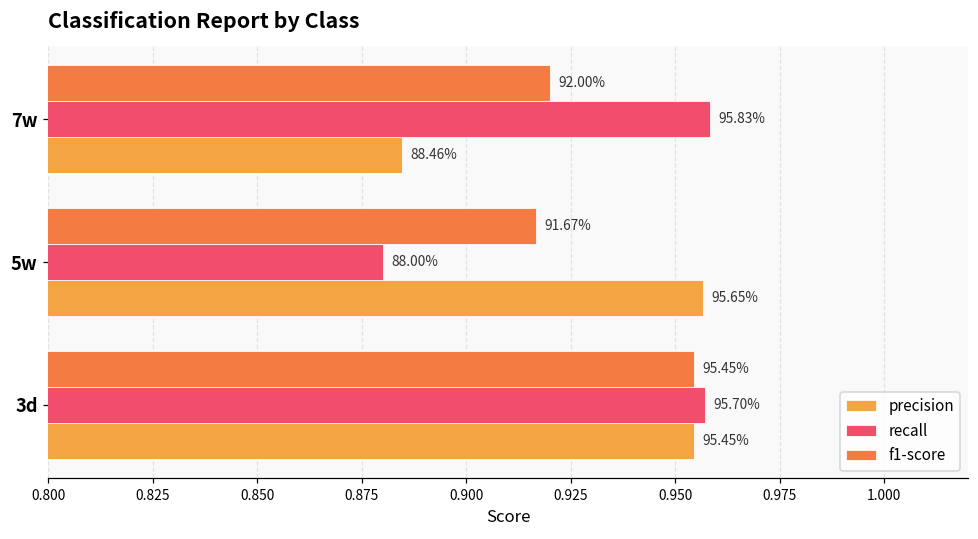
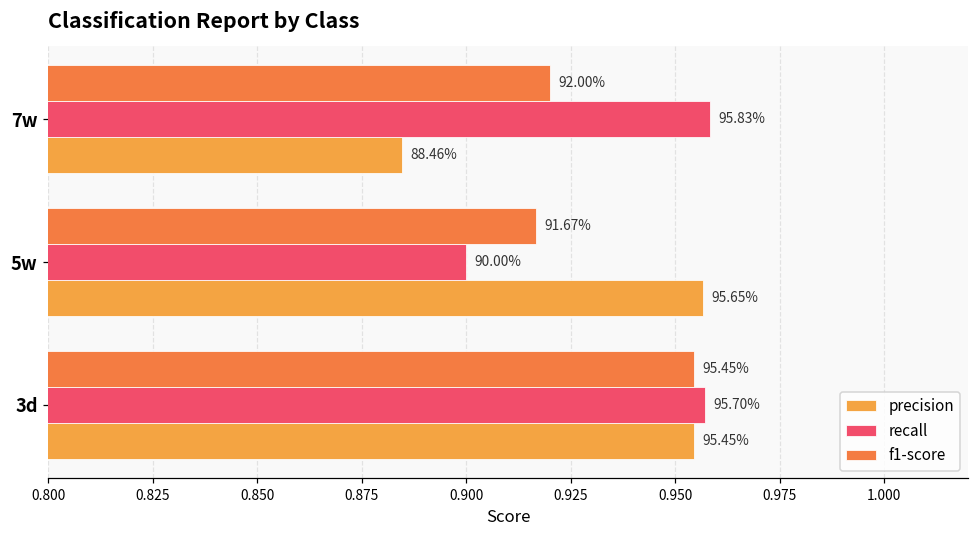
  {
    "recall": {
      "7w": "95.83%",
-     "5w": "88.00%",
+     "5w": "90.00%",
      "3d": "95.70%"
    }
  }
